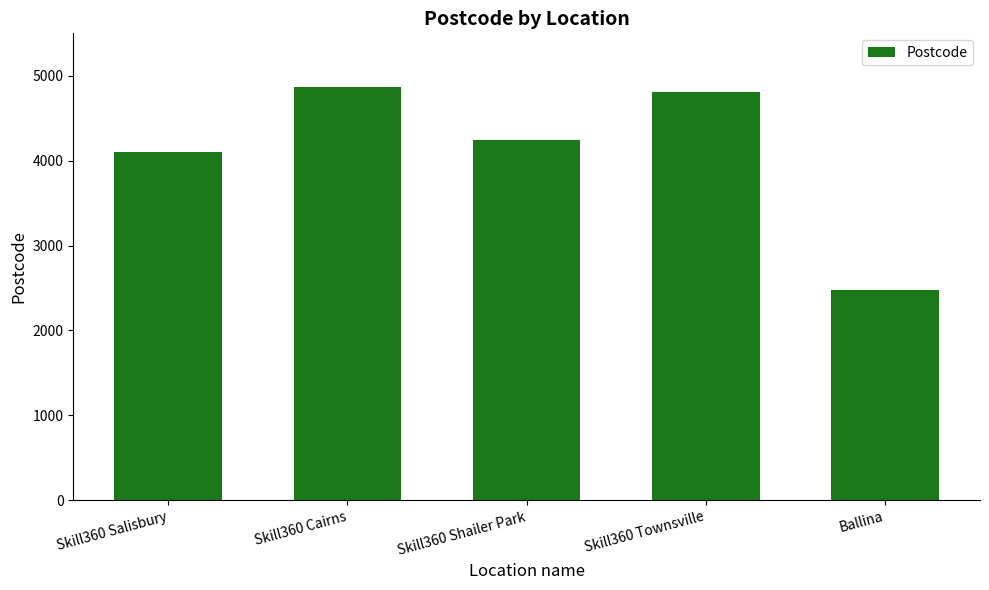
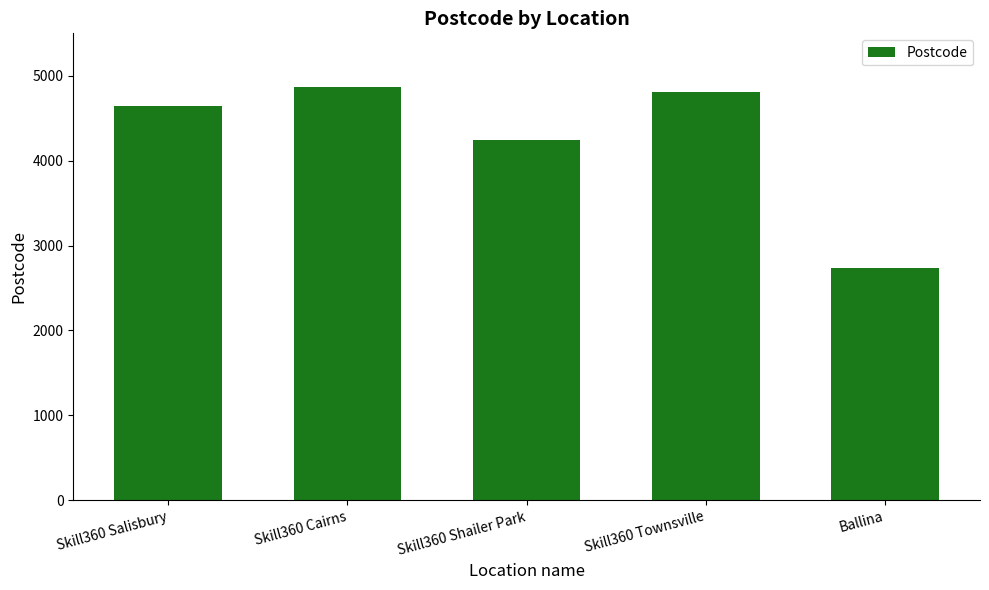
  {
-   "Skill360 Salisbury": 4100,
+   "Skill360 Salisbury": 4600,
    "Skill360 Cairns": 4900,
    "Skill360 Shailer Park": 4200,
    "Skill360 Townsville": 4800,
-   "Ballina": 2500
+   "Ballina": 2700
  }
